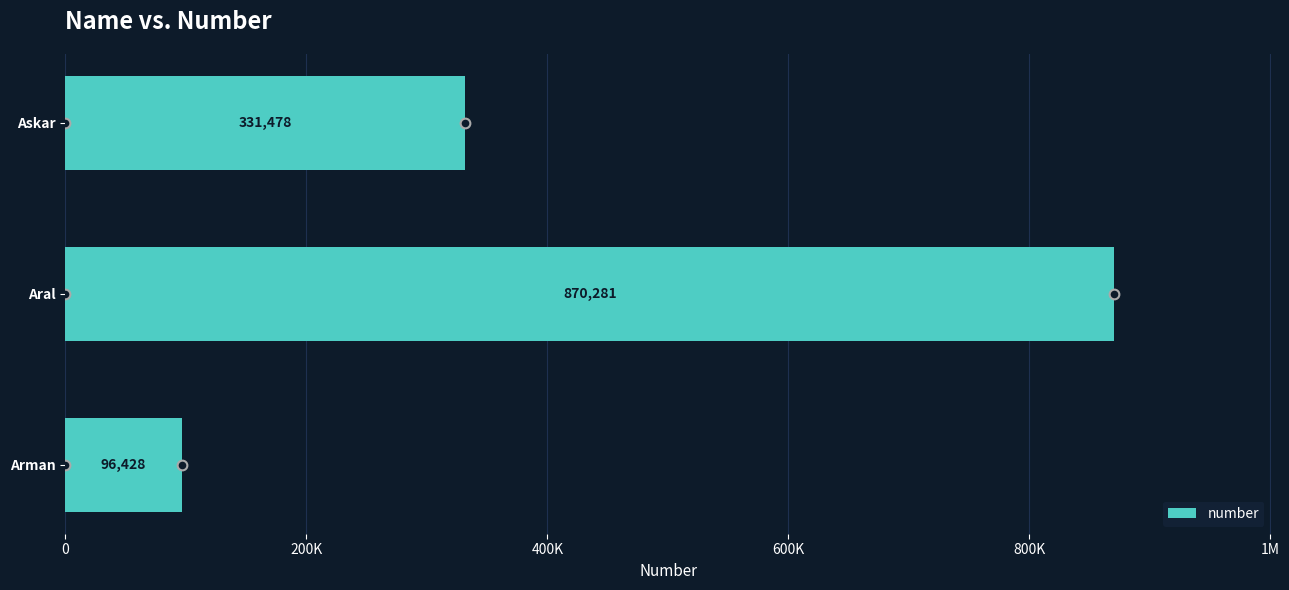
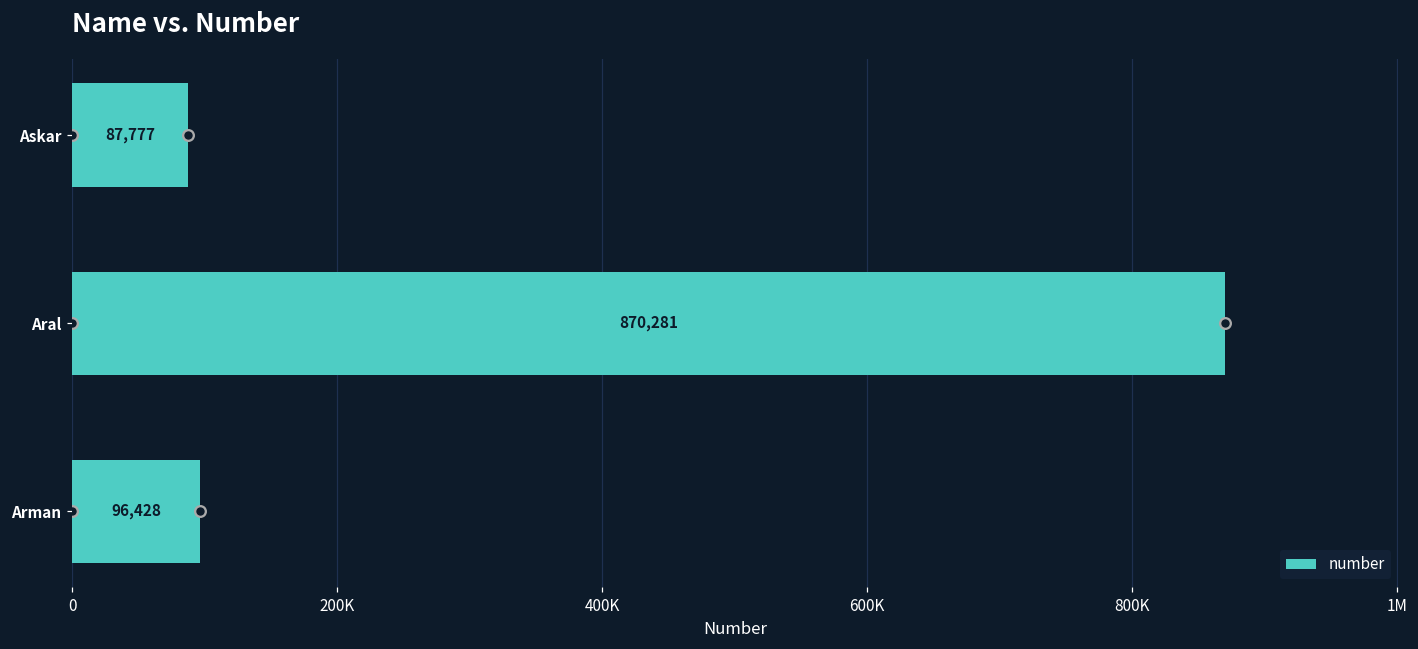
  {
    "number": {
-     "Askar": "331,478"
+     "Askar": "87,777"
    }
  }
